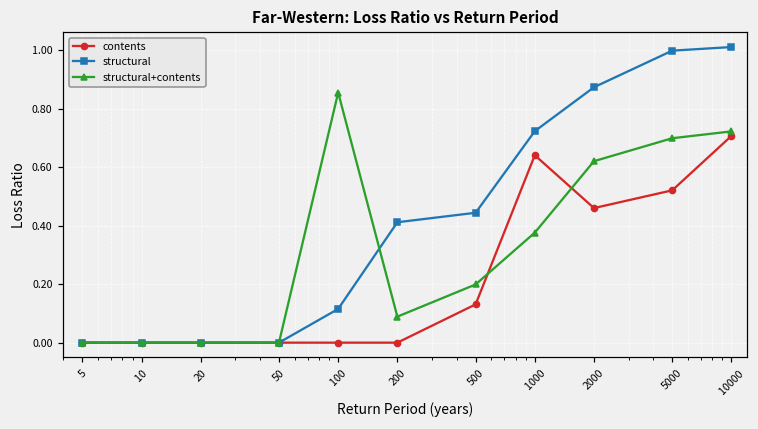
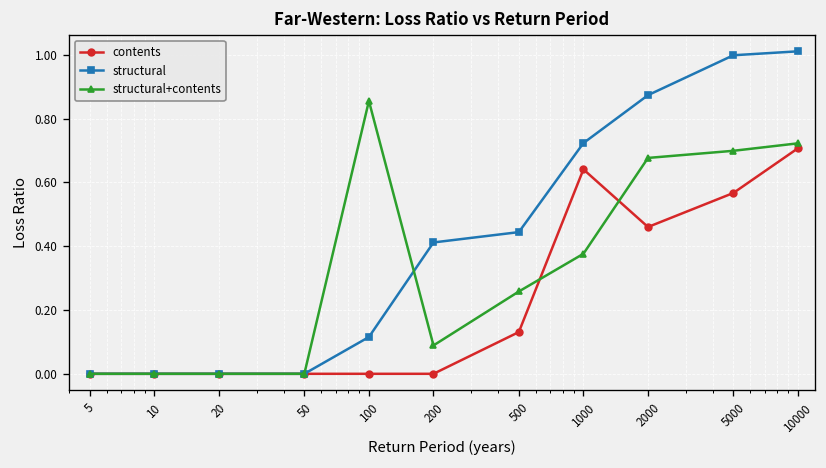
  {
    "contents": {
      "100": 0.00,
      "200": 0.00,
      "500": 0.13,
      "1000": 0.64,
      "2000": 0.46,
-     "5000": 0.52,
+     "5000": 0.57,
      "10000": 0.71
    },
    "structural": {
      "100": 0.12,
      "200": 0.41,
      "500": 0.44,
      "1000": 0.72,
      "2000": 0.87,
      "5000": 1.00,
      "10000": 1.01
    },
    "structural+contents": {
      "100": 0.86,
      "200": 0.09,
-     "500": 0.20,
+     "500": 0.26,
      "1000": 0.38,
-     "2000": 0.62,
+     "2000": 0.68,
      "5000": 0.70,
      "10000": 0.72
    }
  }
